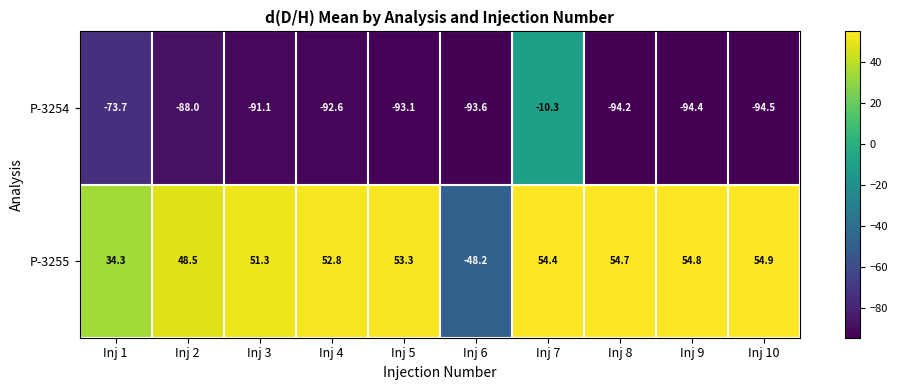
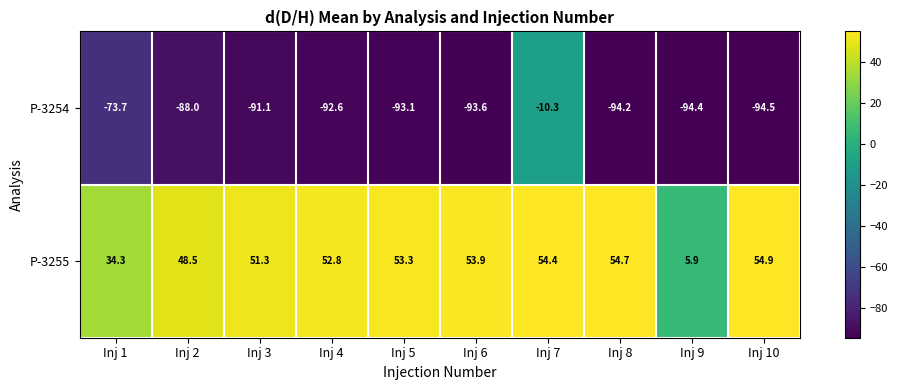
  {
    "P-3254": {
      "Inj 1": -73.7,
      "Inj 2": -88.0,
      "Inj 3": -91.1,
      "Inj 4": -92.6,
      "Inj 5": -93.1,
      "Inj 6": -93.6,
      "Inj 7": -10.3,
      "Inj 8": -94.2,
      "Inj 9": -94.4,
      "Inj 10": -94.5
    },
    "P-3255": {
      "Inj 1": 34.3,
      "Inj 2": 48.5,
      "Inj 3": 51.3,
      "Inj 4": 52.8,
      "Inj 5": 53.3,
-     "Inj 6": -48.2,
+     "Inj 6": 53.9,
      "Inj 7": 54.4,
      "Inj 8": 54.7,
-     "Inj 9": 54.8,
+     "Inj 9": 5.9,
      "Inj 10": 54.9
    }
  }
